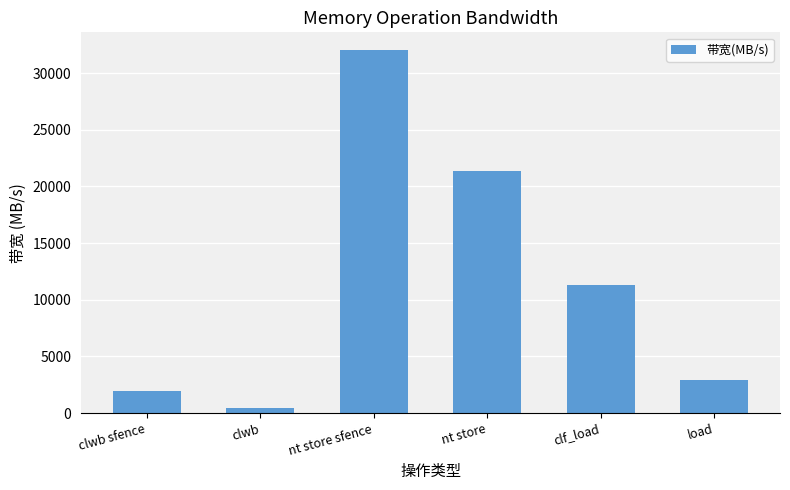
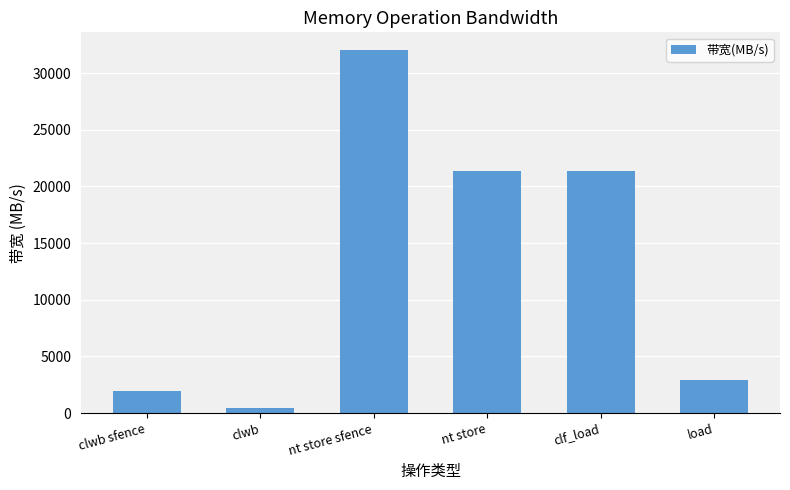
  {
    "clwb sfence": 2000,
    "clwb": 400,
    "nt store sfence": 32000,
    "nt store": 21300,
-   "clf_load": 11300,
+   "clf_load": 21300,
    "load": 2900
  }
